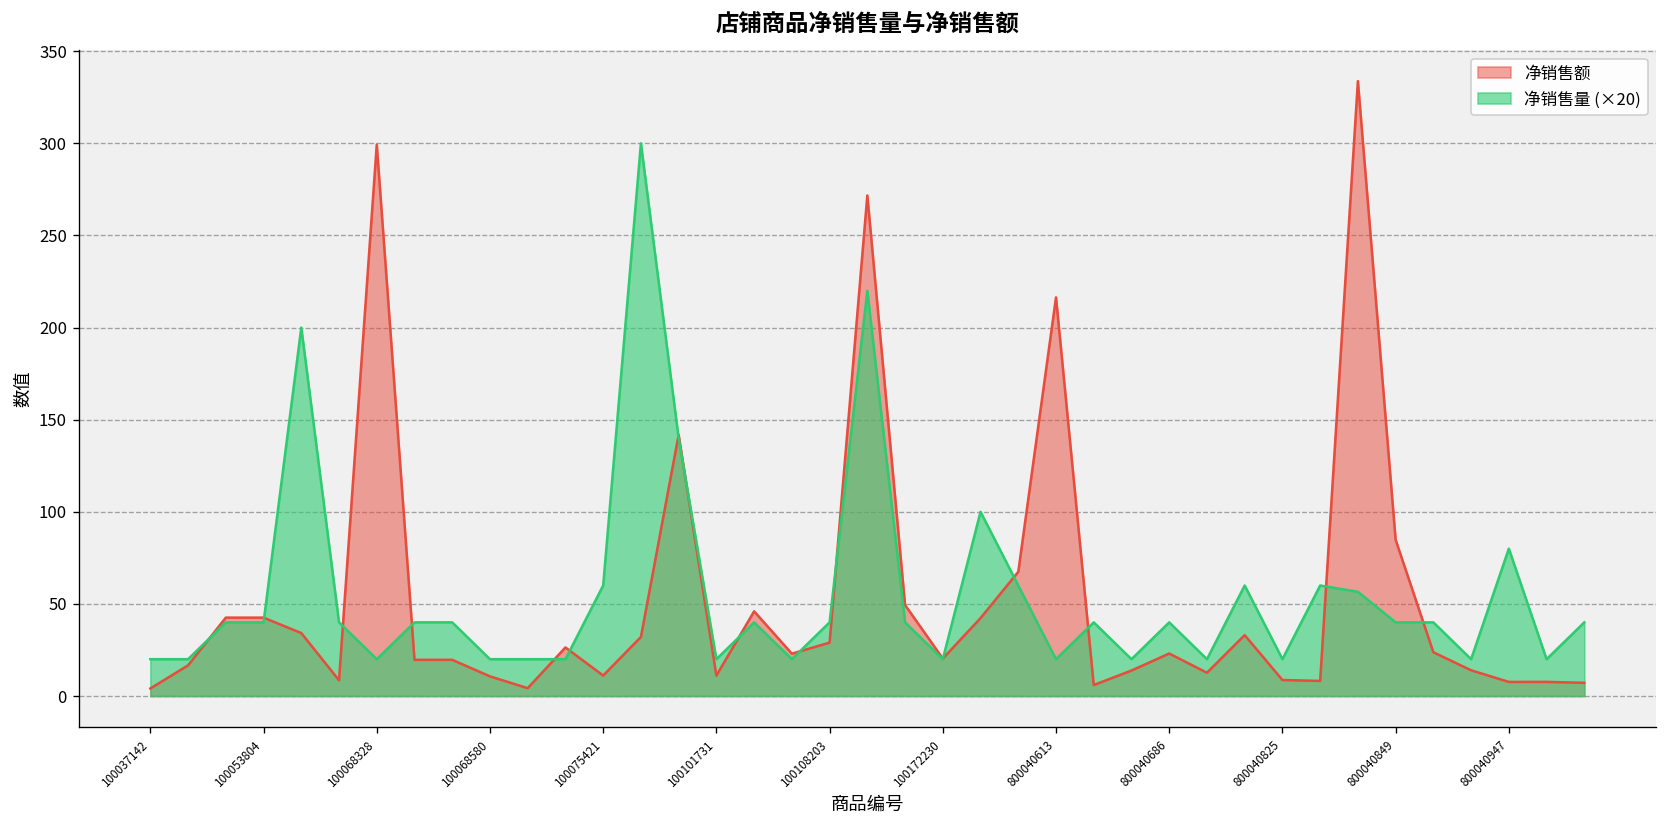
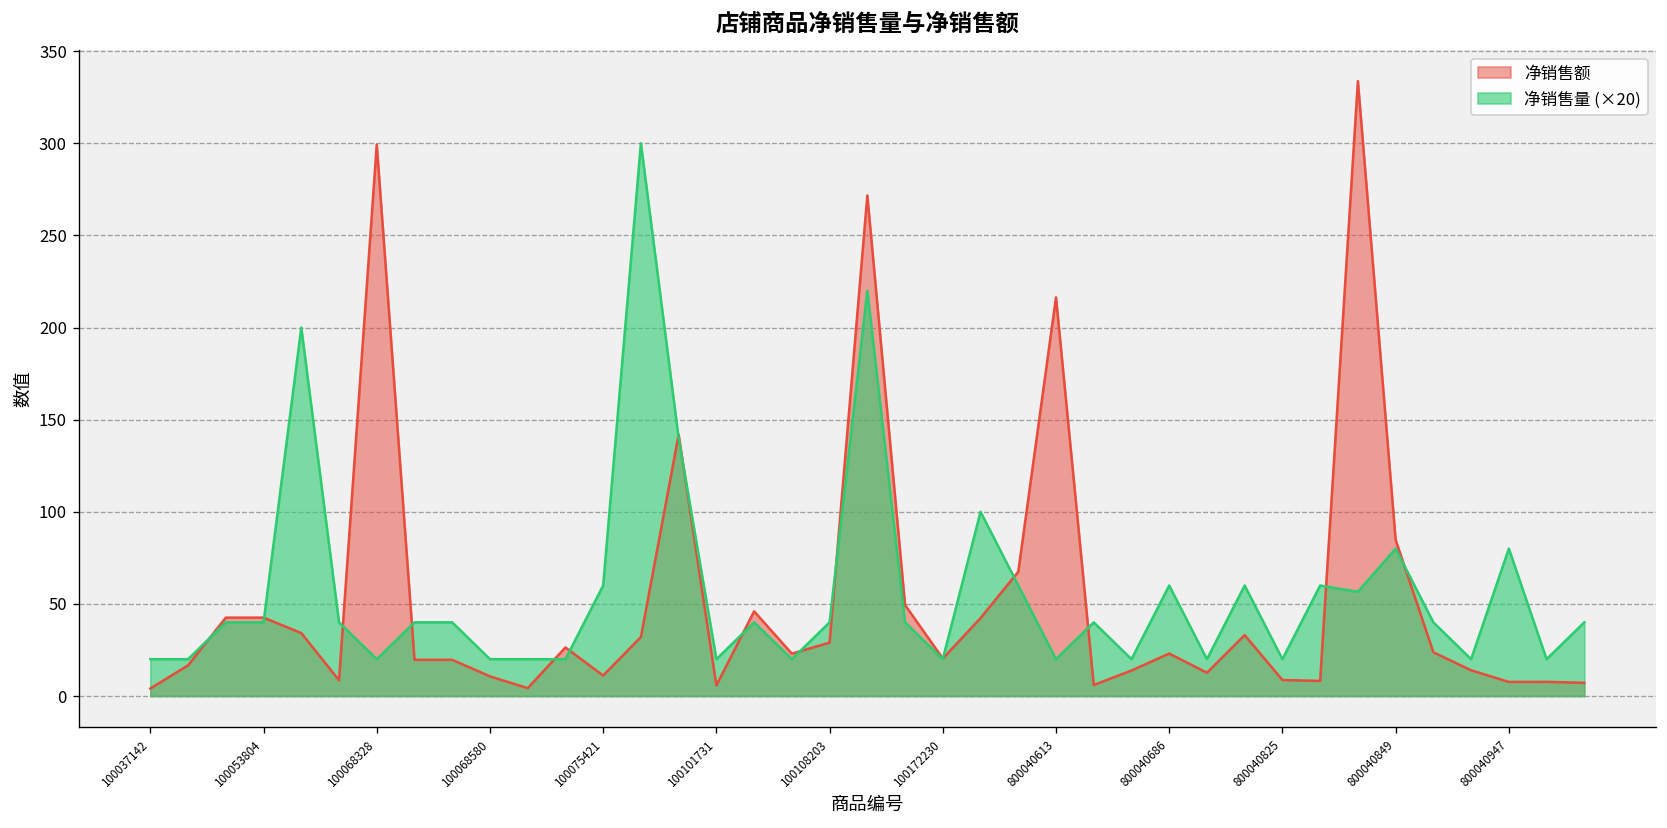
  {
    "净销售额": {
      "100037142": 4,
      "100053804": 43,
      "100068328": 299,
      "100068580": 11,
      "100075421": 11,
-     "100101731": 11,
+     "100101731": 6,
      "100108203": 29,
      "800040613": 216,
      "800040686": 23,
      "800040825": 9,
      "800040849": 85,
      "800040947": 8
    },
    "净销售量 (×20)": {
      "100037142": 20,
      "100053804": 40,
      "100068328": 20,
      "100068580": 20,
      "100075421": 60,
      "100101731": 20,
      "100108203": 40,
      "800040613": 20,
-     "800040686": 40,
+     "800040686": 60,
      "800040825": 20,
-     "800040849": 40,
+     "800040849": 80,
      "800040947": 80
    }
  }
